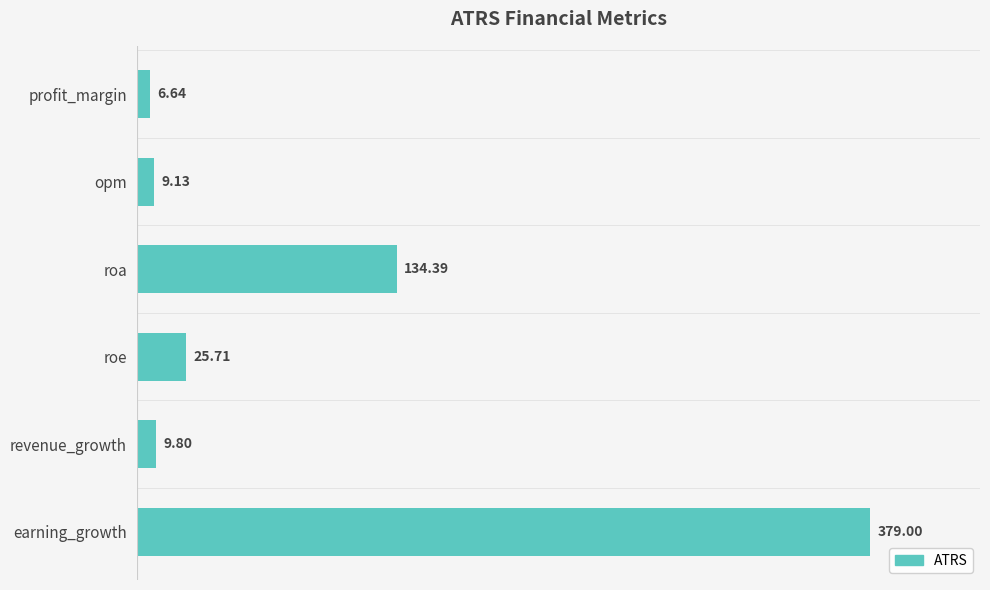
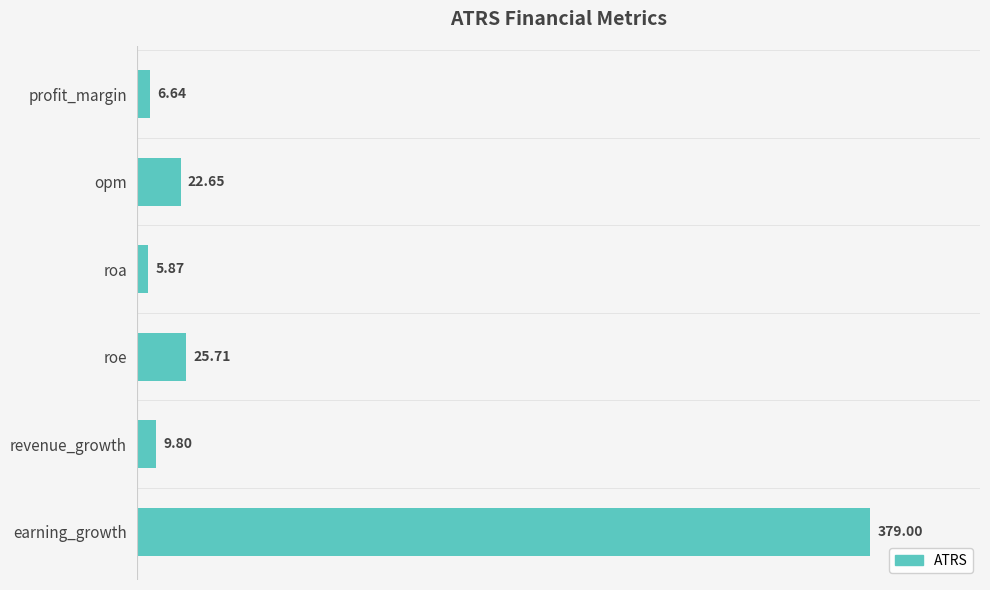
  {
    "profit_margin": 6.64,
-   "opm": 9.13,
-   "roa": 134.39,
+   "opm": 22.65,
+   "roa": 5.87,
    "roe": 25.71,
    "revenue_growth": 9.80,
    "earning_growth": 379.00
  }
